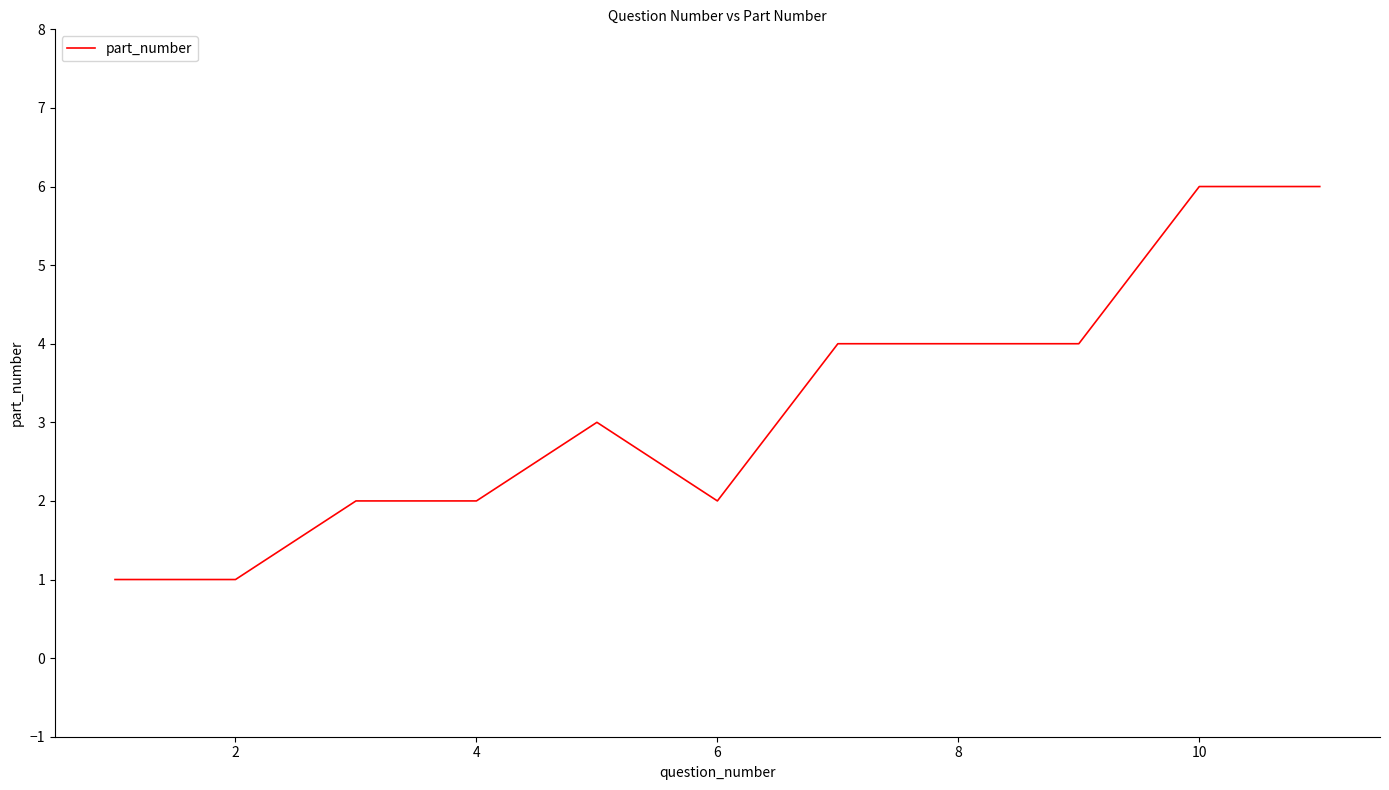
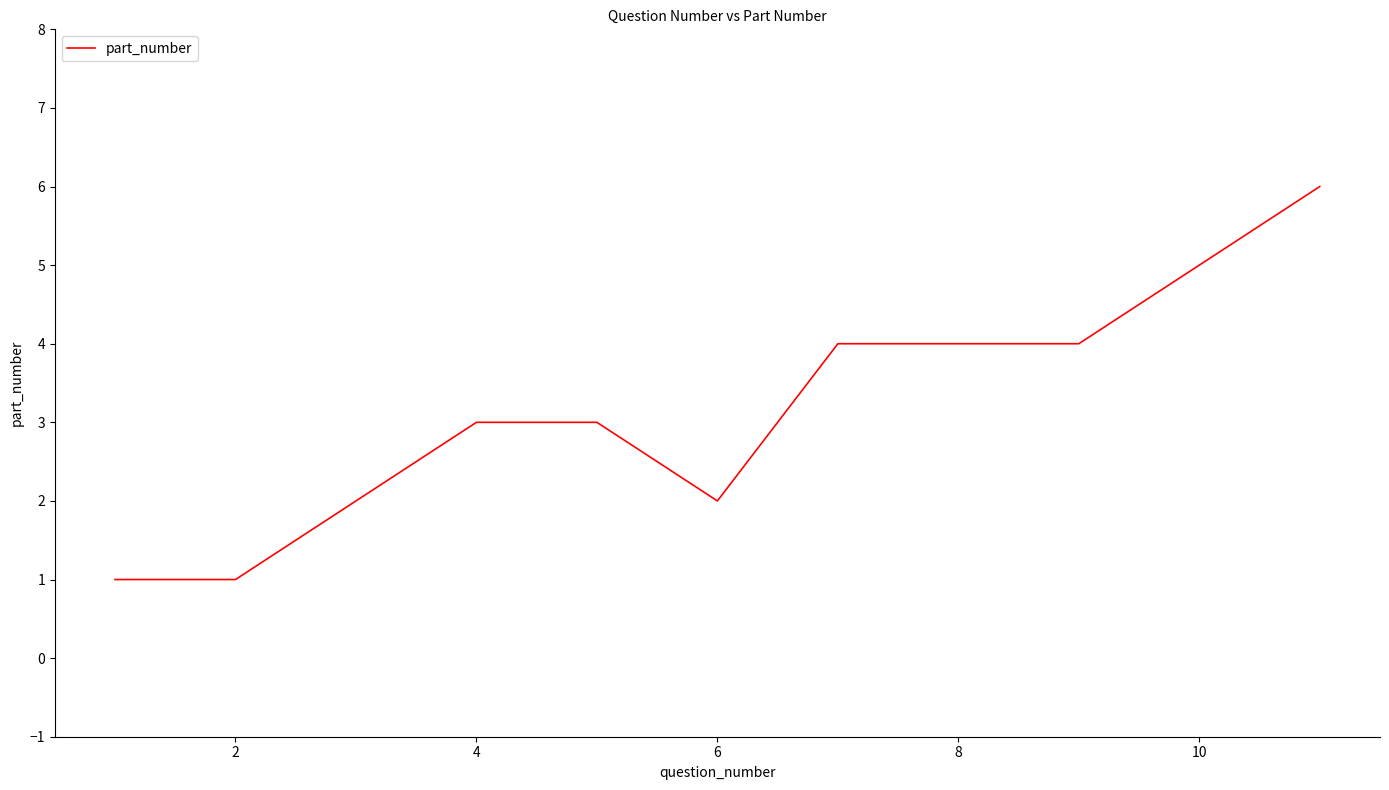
  {
    "2": 1,
-   "4": 2,
+   "4": 3,
    "6": 2,
    "8": 4,
-   "10": 6
+   "10": 5
  }
